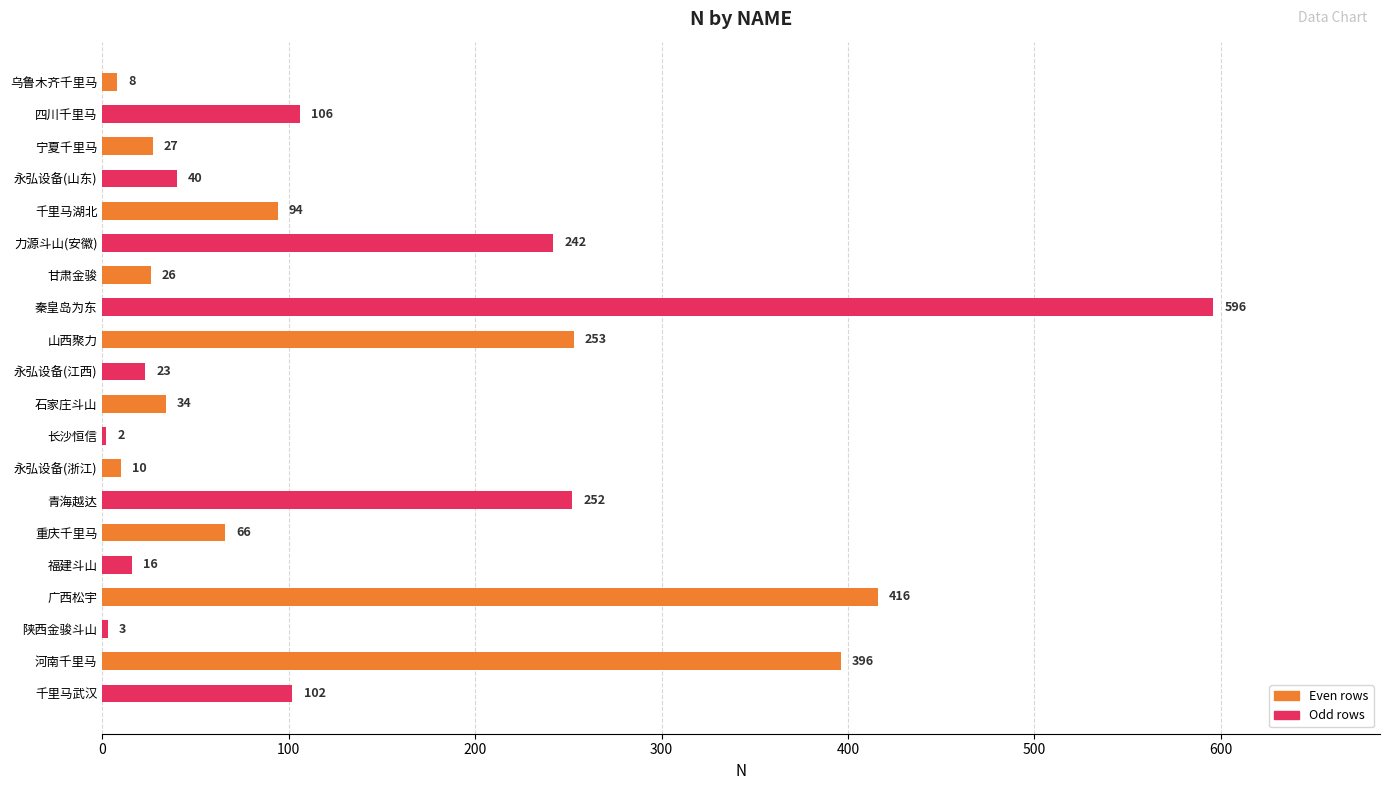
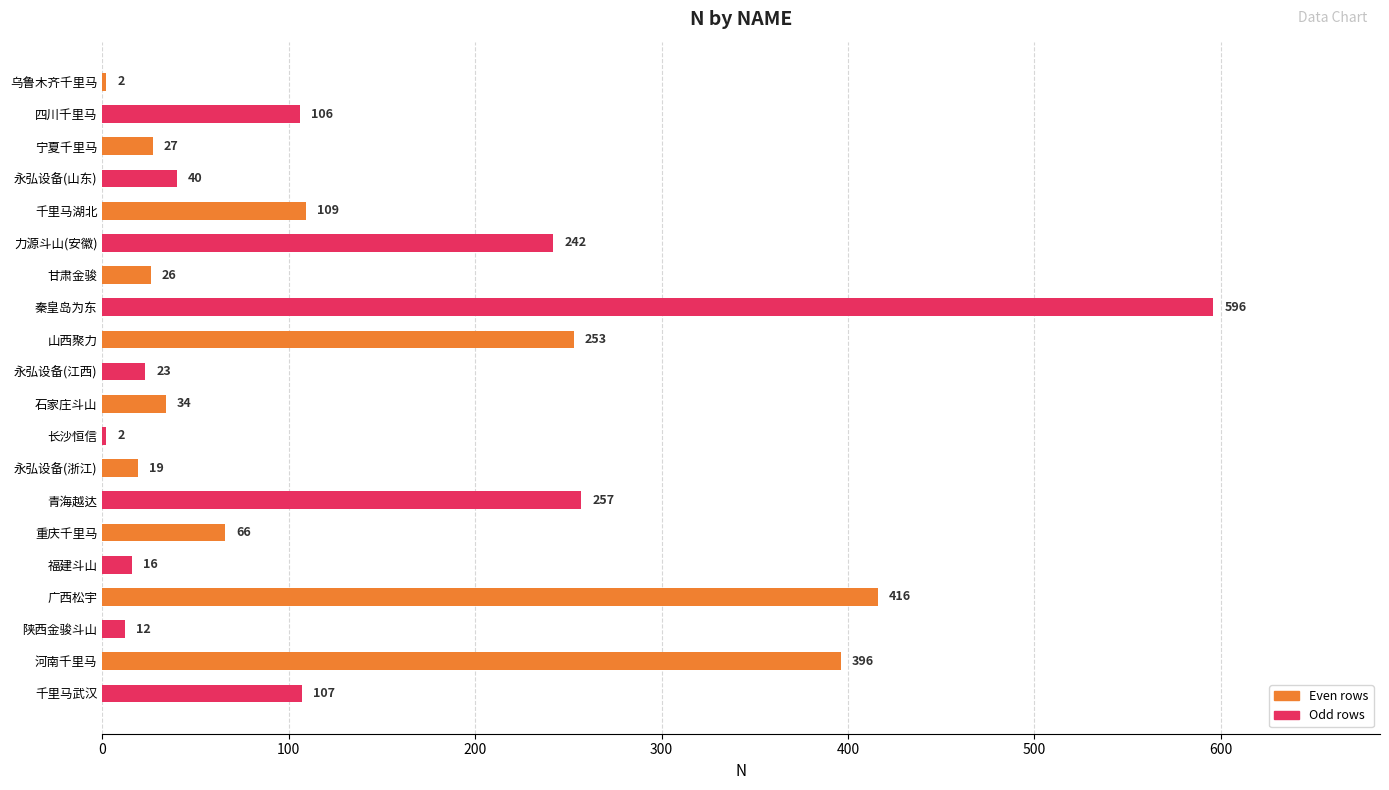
  {
-   "乌鲁木齐千里马": 8,
+   "乌鲁木齐千里马": 2,
    "四川千里马": 106,
    "宁夏千里马": 27,
    "永弘设备(山东)": 40,
-   "千里马湖北": 94,
+   "千里马湖北": 109,
    "力源斗山(安徽)": 242,
    "甘肃金骏": 26,
    "秦皇岛为东": 596,
    "山西聚力": 253,
    "永弘设备(江西)": 23,
    "石家庄斗山": 34,
    "长沙恒信": 2,
-   "永弘设备(浙江)": 10,
-   "青海越达": 252,
+   "永弘设备(浙江)": 19,
+   "青海越达": 257,
    "重庆千里马": 66,
    "福建斗山": 16,
    "广西松宇": 416,
-   "陕西金骏斗山": 3,
+   "陕西金骏斗山": 12,
    "河南千里马": 396,
-   "千里马武汉": 102
+   "千里马武汉": 107
  }
